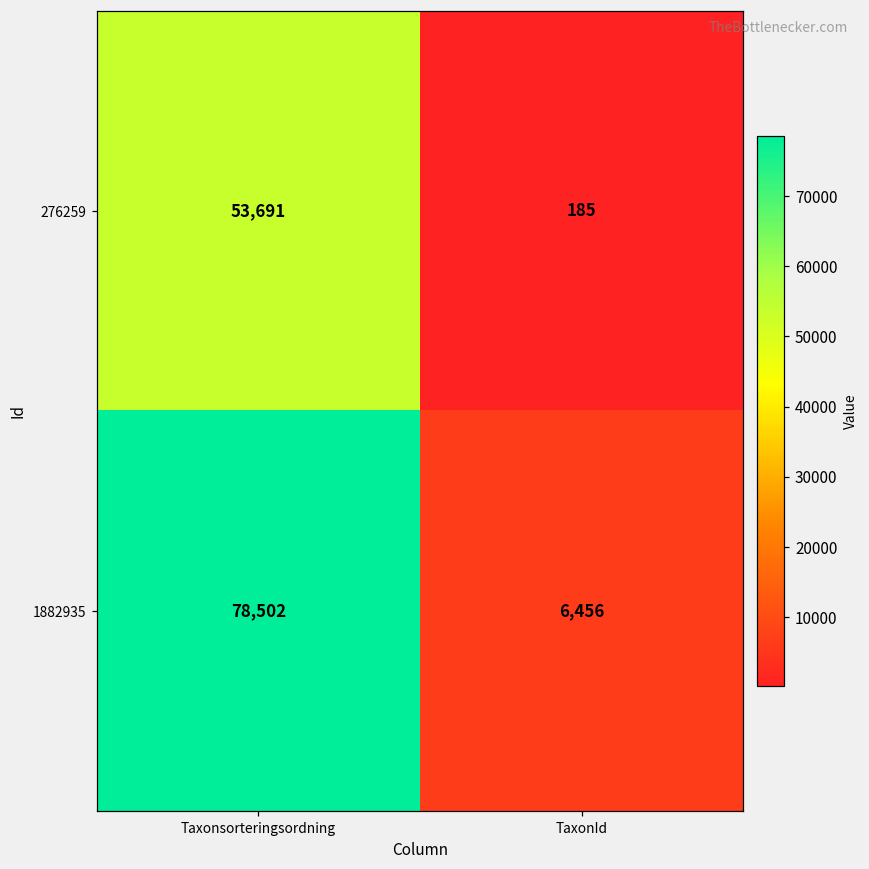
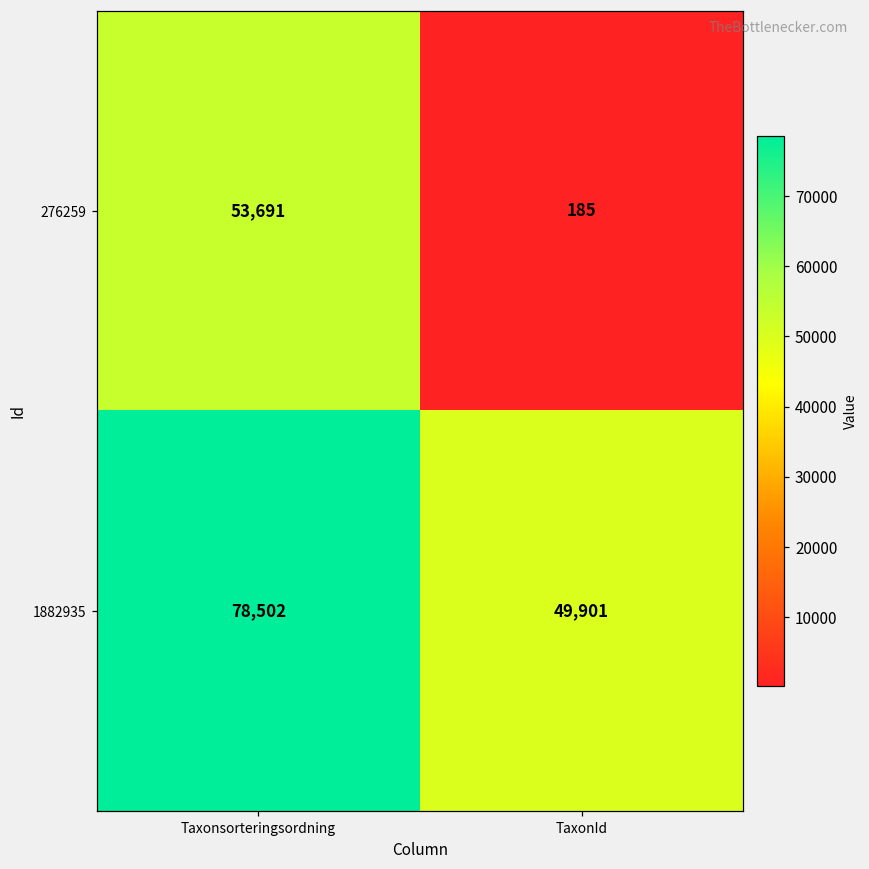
  {
    "276259": {
      "Taxonsorteringsordning": "53,691",
      "TaxonId": "185"
    },
    "1882935": {
      "Taxonsorteringsordning": "78,502",
-     "TaxonId": "6,456"
+     "TaxonId": "49,901"
    }
  }
